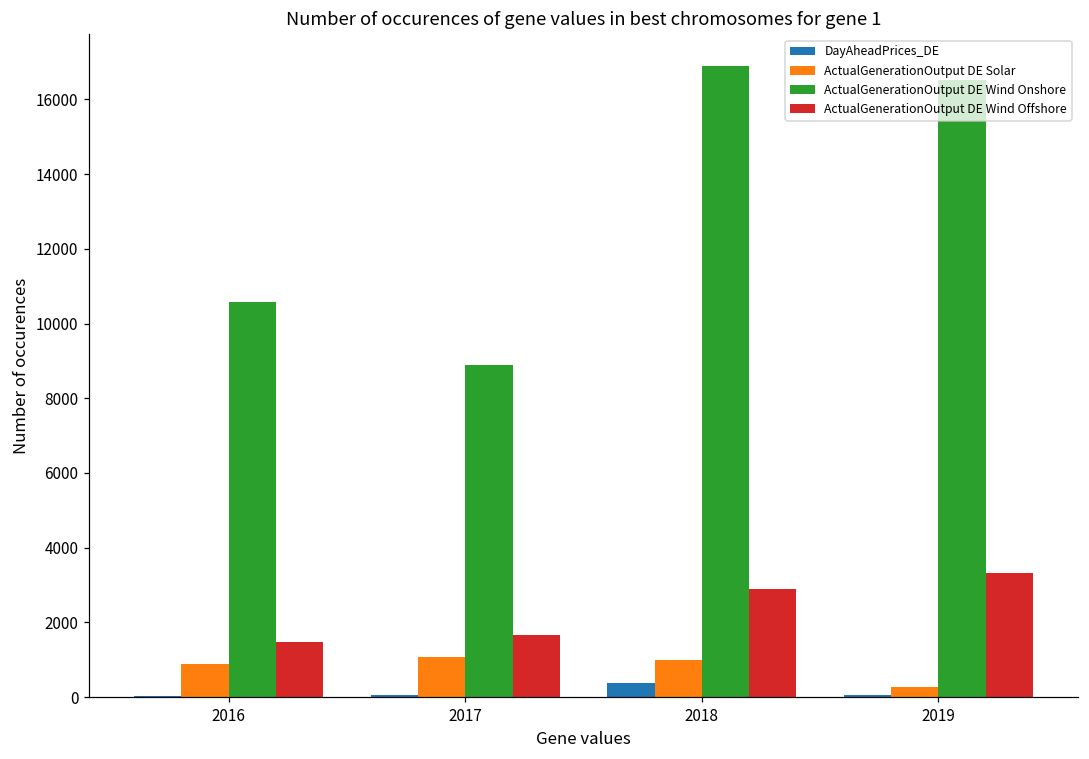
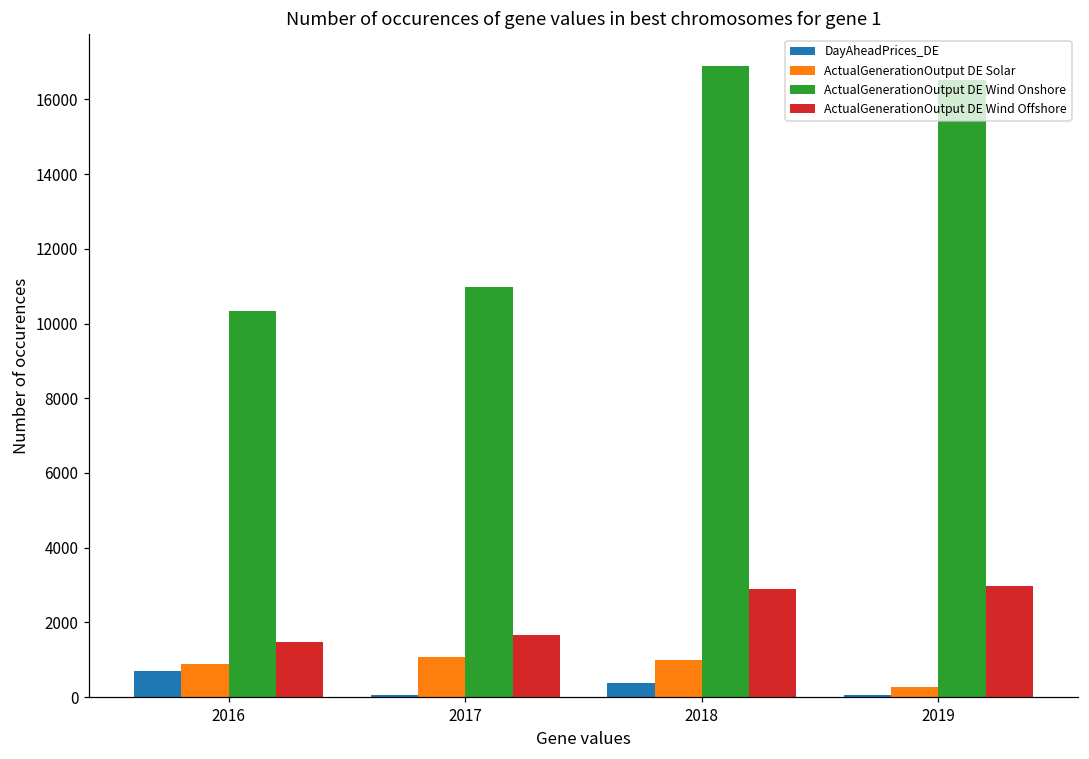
  {
    "DayAheadPrices_DE": {
-     "2016": 0,
+     "2016": 700,
      "2018": 400
    },
    "ActualGenerationOutput DE Solar": {
      "2016": 900,
      "2017": 1100,
      "2018": 1000,
      "2019": 300
    },
    "ActualGenerationOutput DE Wind Onshore": {
-     "2016": 10600,
-     "2017": 8900,
+     "2016": 10300,
+     "2017": 11000,
      "2018": 16900
    },
    "ActualGenerationOutput DE Wind Offshore": {
      "2016": 1500,
      "2017": 1700,
      "2018": 2900,
-     "2019": 3300
+     "2019": 3000
    }
  }
